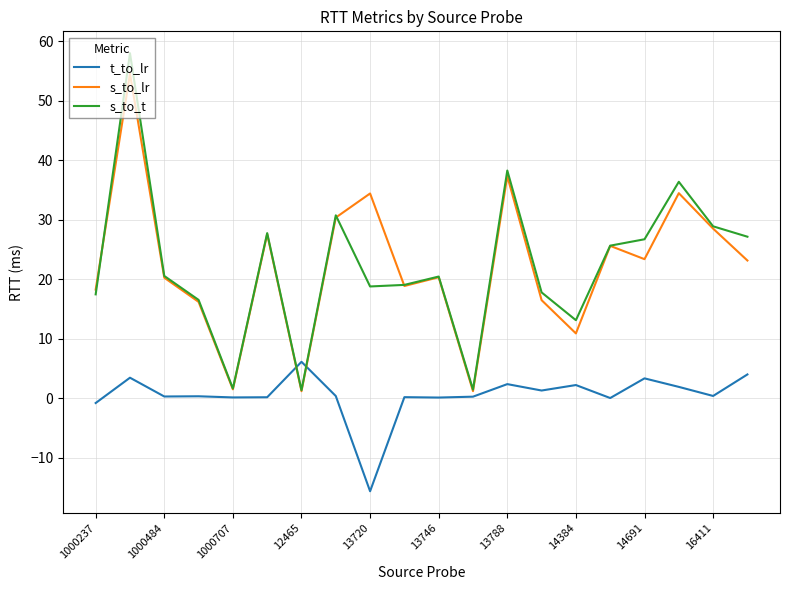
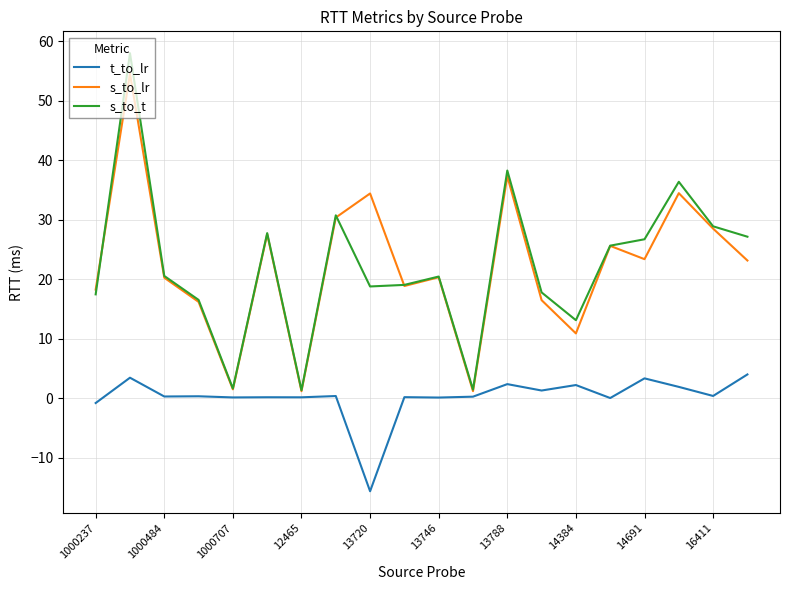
  {
    "t_to_lr": {
      "1000237": -1,
      "1000484": 0,
      "1000707": 0,
-     "12465": 6,
+     "12465": 0,
      "13720": -16,
      "13746": 0,
      "13788": 2,
      "14384": 2,
      "14691": 3,
      "16411": 0
    },
    "s_to_lr": {
      "1000237": 18,
      "13720": 34,
      "13788": 37,
      "14384": 11,
      "14691": 23
    },
    "s_to_t": {
      "1000237": 17,
      "13720": 19,
      "13788": 38,
      "14384": 13,
      "14691": 27
    }
  }
